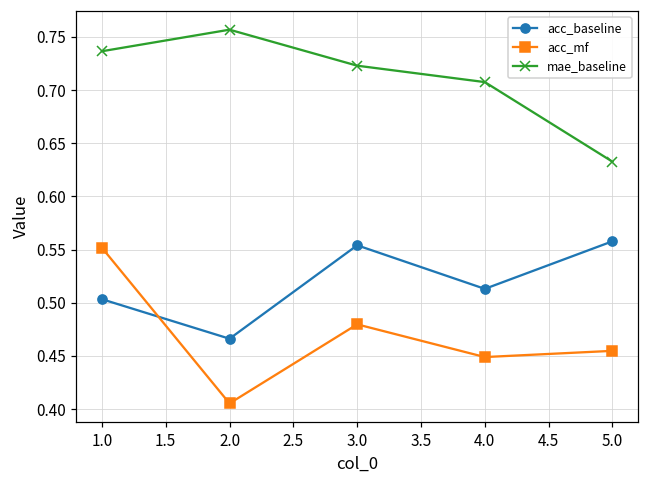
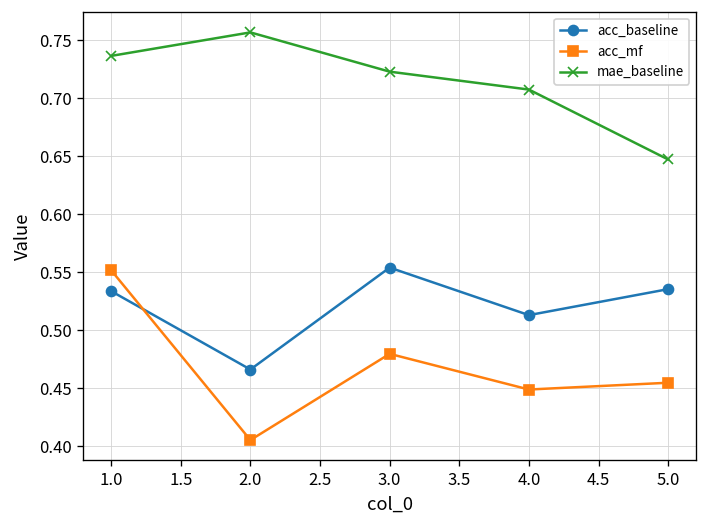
  {
    "acc_baseline": {
-     "1.0": 0.50,
+     "1.0": 0.53,
      "2.0": 0.47,
      "3.0": 0.55,
      "4.0": 0.51,
-     "5.0": 0.56
+     "5.0": 0.54
    },
    "acc_mf": {
      "1.0": 0.55,
      "2.0": 0.41,
      "3.0": 0.48,
      "4.0": 0.45,
      "5.0": 0.45
    },
    "mae_baseline": {
      "1.0": 0.74,
      "2.0": 0.76,
      "3.0": 0.72,
      "4.0": 0.71,
-     "5.0": 0.63
+     "5.0": 0.65
    }
  }
